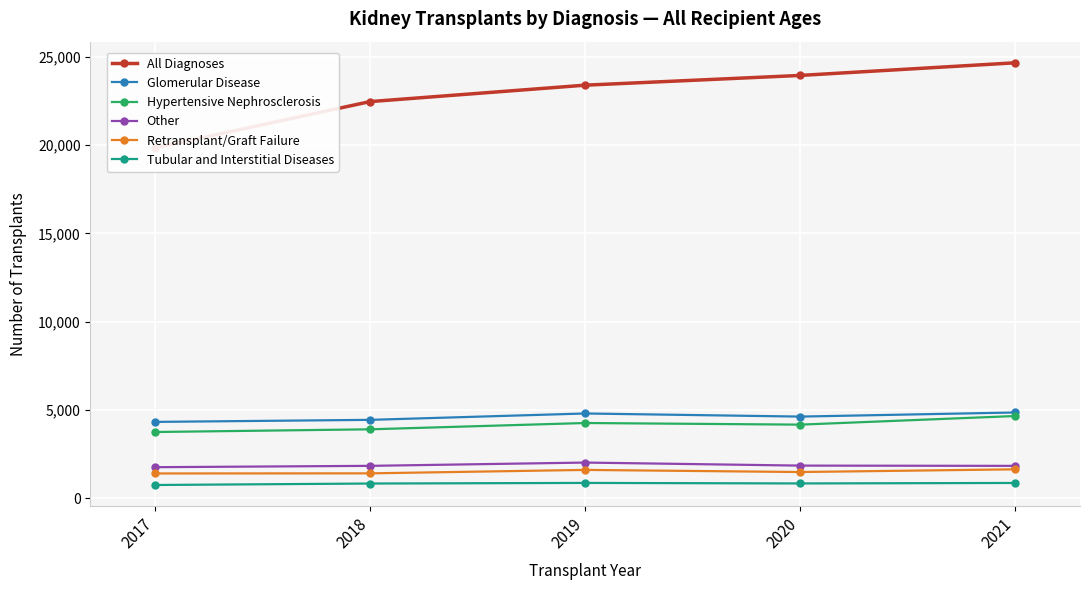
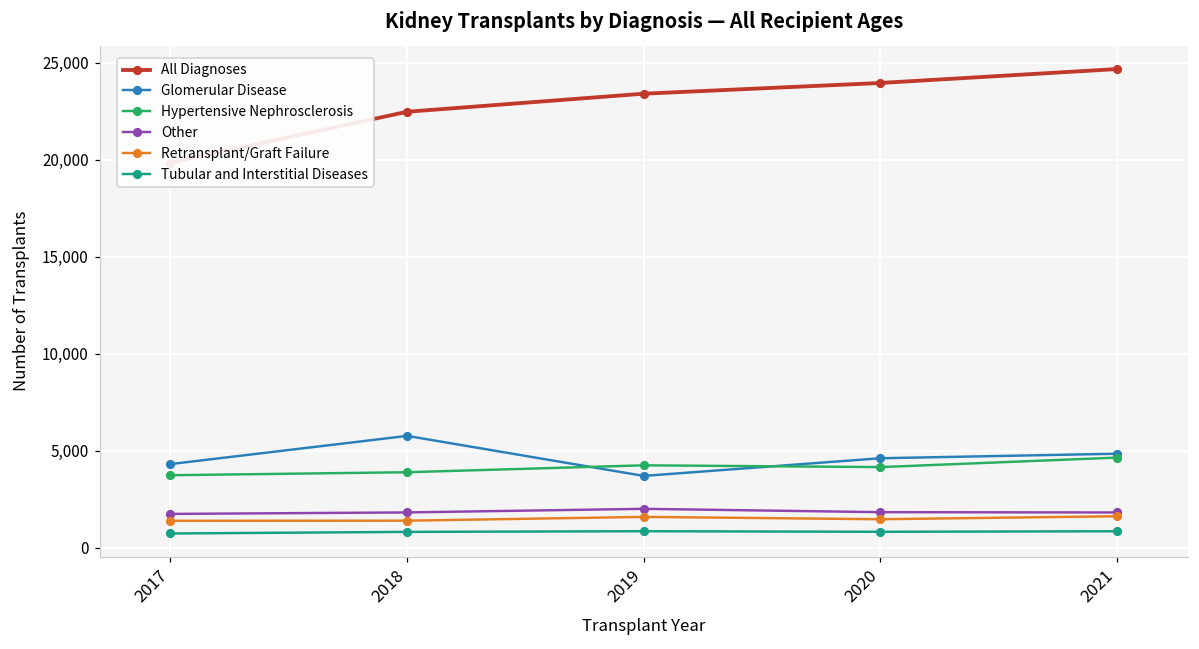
  {
    "All Diagnoses": {
      "2018": "22,500",
      "2019": "23,400",
      "2020": "24,000",
      "2021": "24,700"
    },
    "Glomerular Disease": {
      "2017": "4,300",
-     "2018": "4,400",
-     "2019": "4,800",
+     "2018": "5,800",
+     "2019": "3,700",
      "2020": "4,600",
      "2021": "4,900"
    },
    "Other": {
      "2017": "1,700",
      "2018": "1,800",
      "2019": "2,000",
      "2020": "1,800",
      "2021": "1,800"
    },
    "Retransplant/Graft Failure": {
      "2017": "1,400",
      "2018": "1,400",
      "2019": "1,600",
      "2020": "1,500",
      "2021": "1,600"
    }
  }
